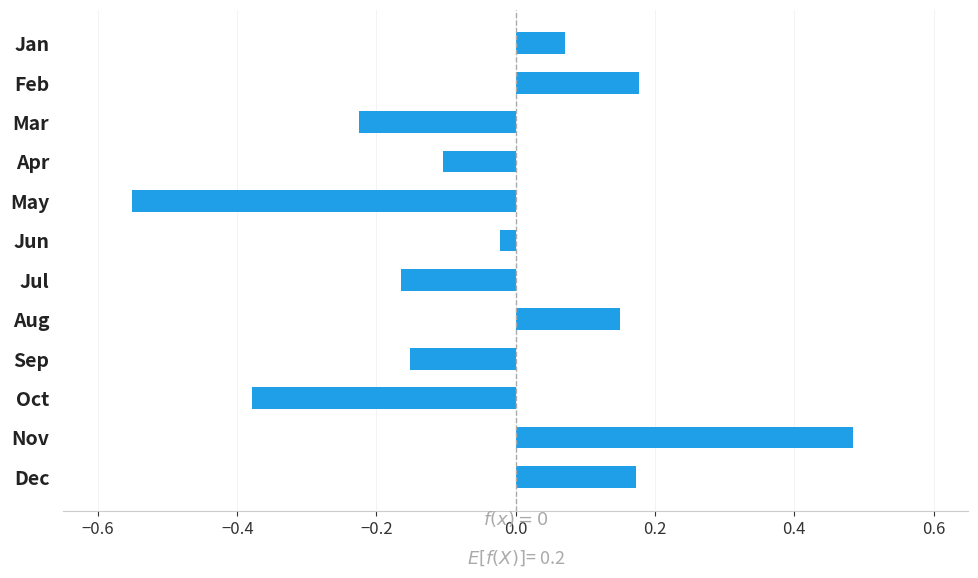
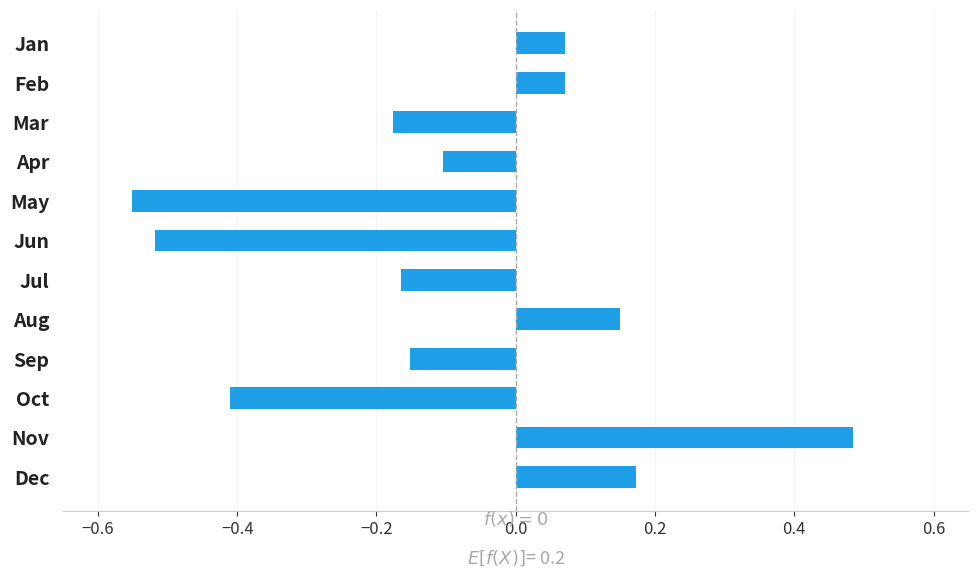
  {
    "Jan": 0.07,
-   "Feb": 0.18,
-   "Mar": -0.22,
+   "Feb": 0.07,
+   "Mar": -0.18,
    "Apr": -0.10,
    "May": -0.55,
-   "Jun": -0.02,
+   "Jun": -0.52,
    "Jul": -0.16,
    "Aug": 0.15,
    "Sep": -0.15,
-   "Oct": -0.38,
+   "Oct": -0.41,
    "Nov": 0.48,
    "Dec": 0.17
  }
